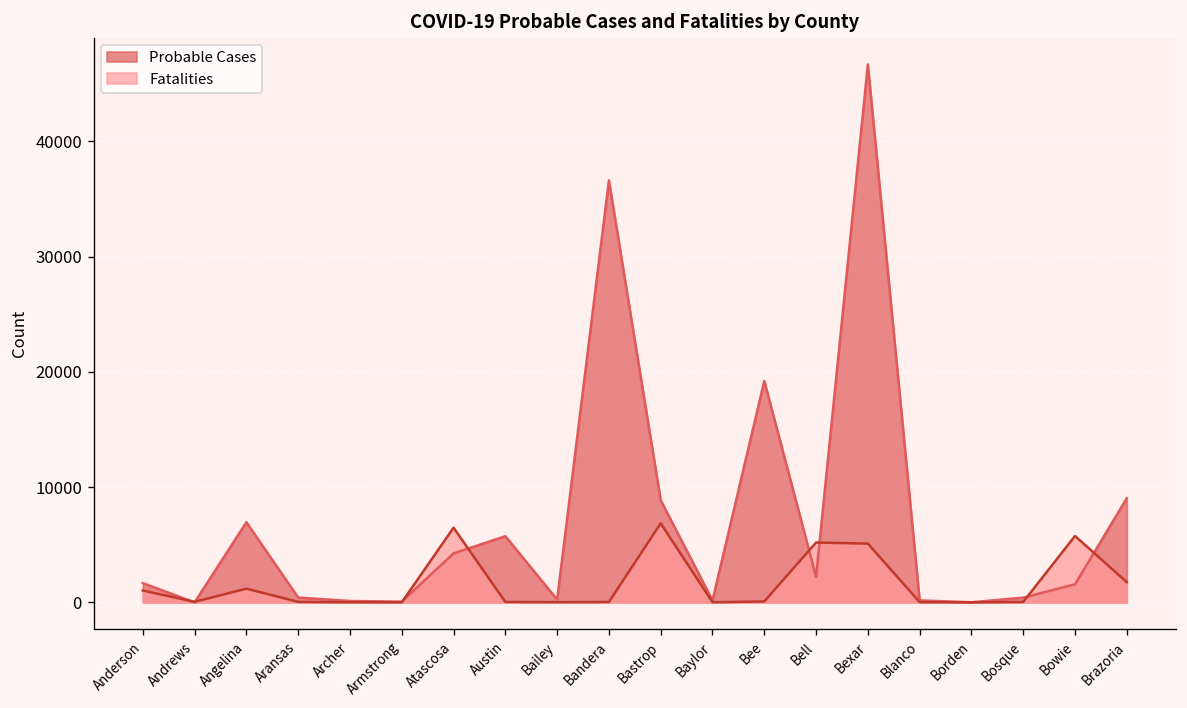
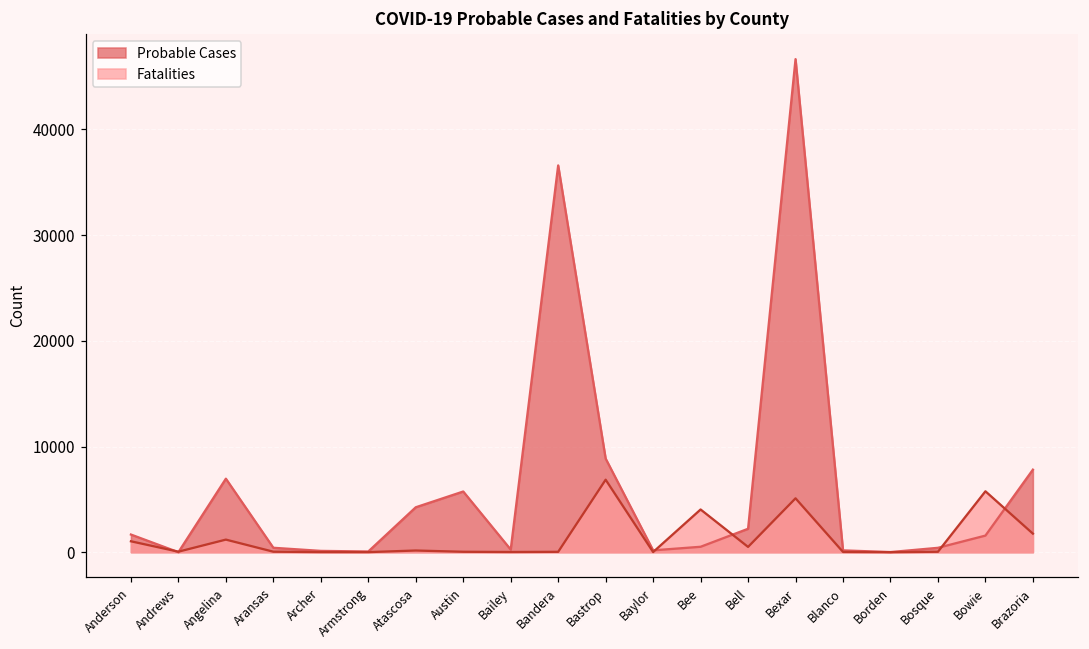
  {
    "Probable Cases": {
      "Anderson": 2000,
      "Angelina": 7000,
      "Aransas": 0,
      "Atascosa": 4000,
      "Austin": 6000,
      "Bandera": 37000,
      "Bastrop": 9000,
-     "Bee": 19000,
+     "Bee": 1000,
      "Bell": 2000,
      "Bexar": 47000,
      "Bosque": 0,
      "Bowie": 2000,
-     "Brazoria": 9000
+     "Brazoria": 8000
    },
    "Fatalities": {
      "Anderson": 1000,
      "Angelina": 1000,
      "Aransas": 0,
-     "Atascosa": 6000,
+     "Atascosa": 0,
      "Austin": 0,
      "Bandera": 0,
      "Bastrop": 7000,
-     "Bee": 0,
-     "Bell": 5000,
+     "Bee": 4000,
+     "Bell": 0,
      "Bexar": 5000,
      "Bosque": 0,
      "Bowie": 6000,
      "Brazoria": 2000
    }
  }
